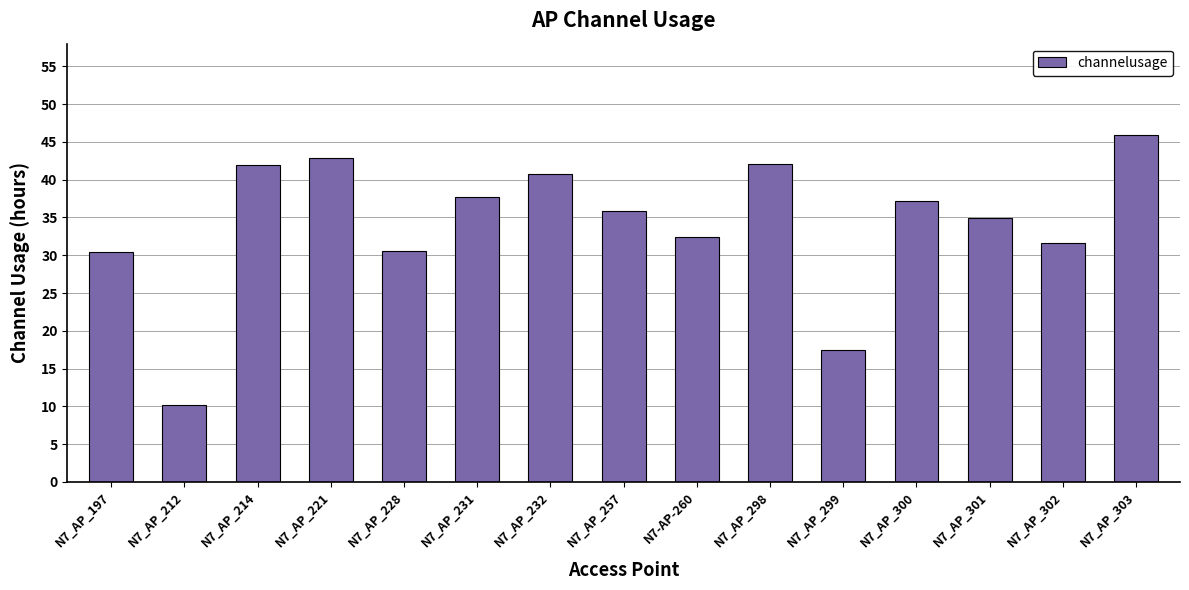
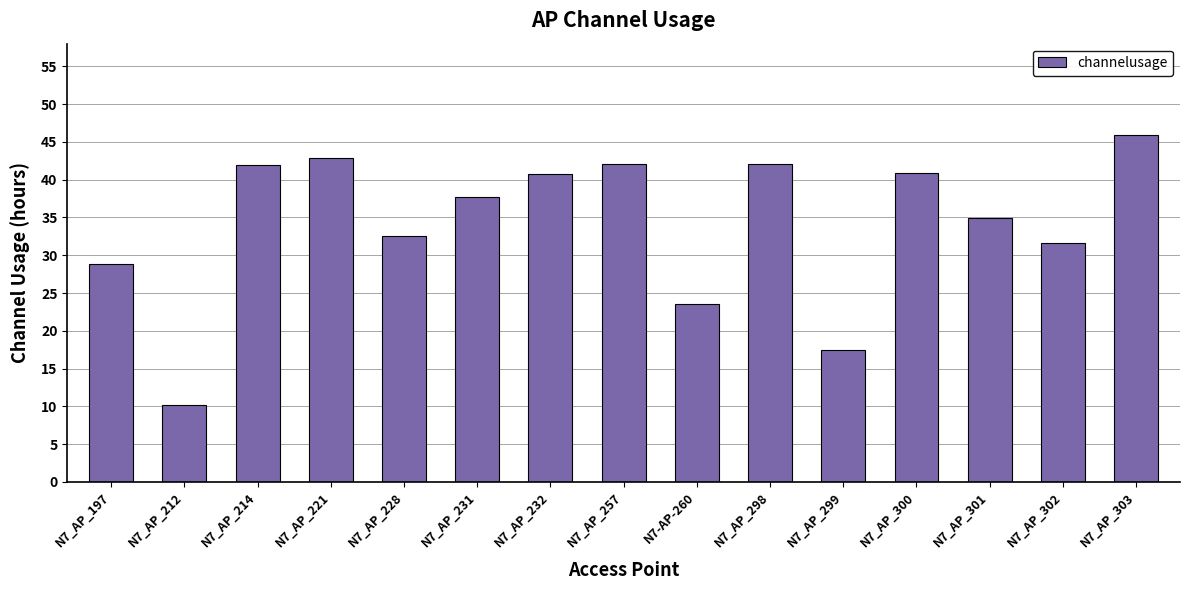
  {
-   "N7_AP_197": 30,
+   "N7_AP_197": 29,
    "N7_AP_212": 10,
    "N7_AP_214": 42,
    "N7_AP_221": 43,
-   "N7_AP_228": 31,
+   "N7_AP_228": 33,
    "N7_AP_231": 38,
    "N7_AP_232": 41,
-   "N7_AP_257": 36,
-   "N7-AP-260": 32,
+   "N7_AP_257": 42,
+   "N7-AP-260": 23,
    "N7_AP_298": 42,
    "N7_AP_299": 17,
-   "N7_AP_300": 37,
+   "N7_AP_300": 41,
    "N7_AP_301": 35,
    "N7_AP_302": 32,
    "N7_AP_303": 46
  }
